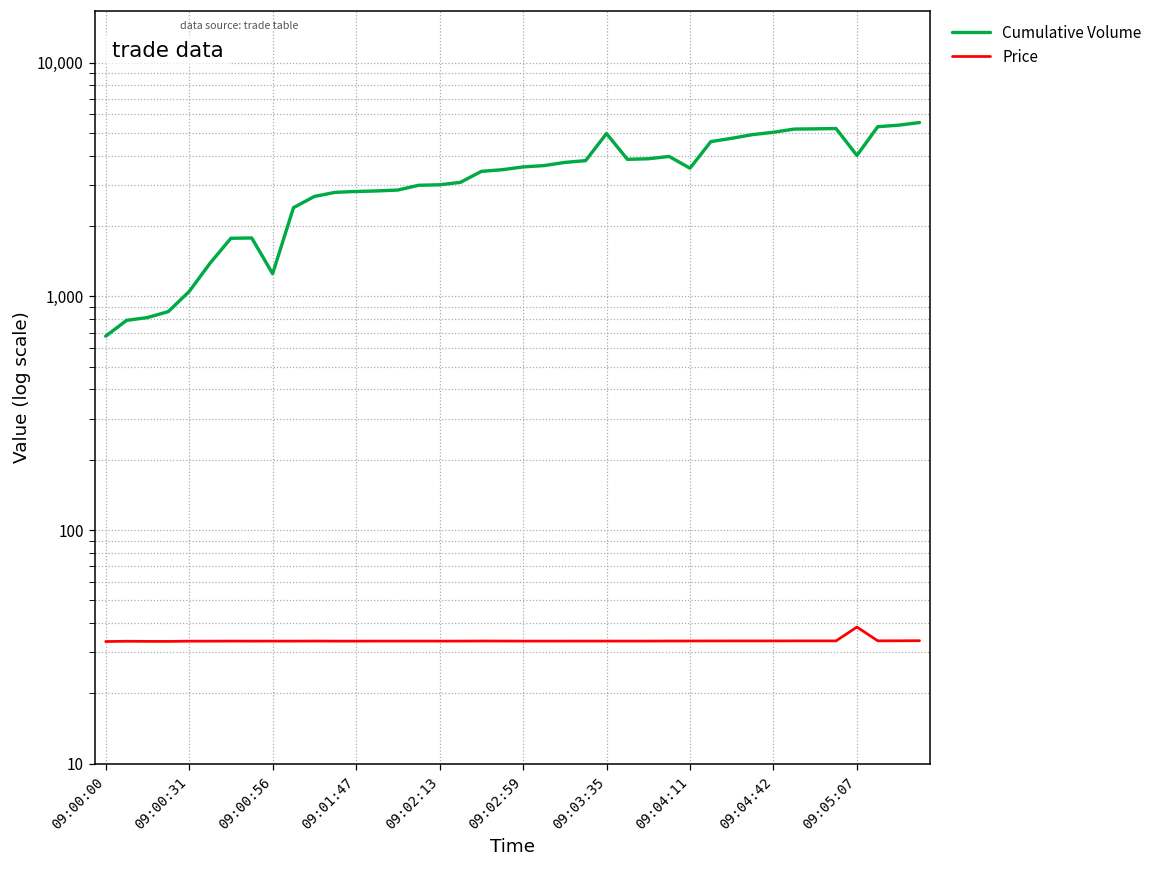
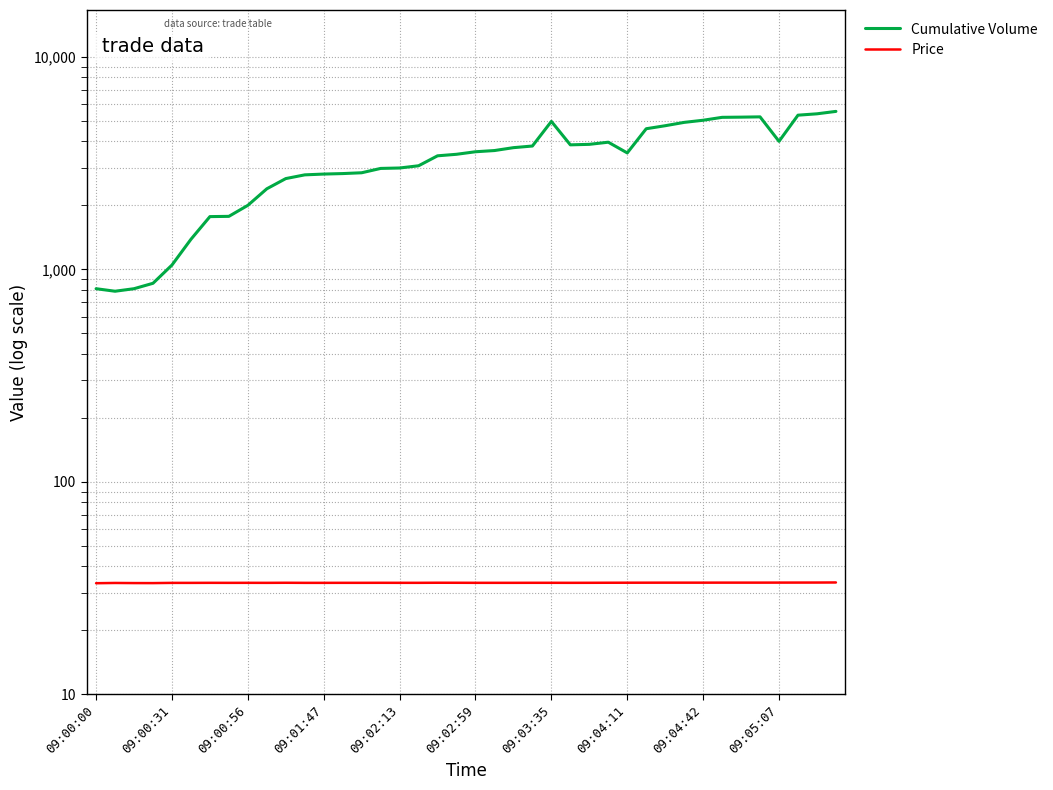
  {
    "Cumulative Volume": {
-     "09:00:00": "680",
+     "09:00:00": "810",
      "09:00:31": "1,000",
-     "09:00:56": "1,200",
+     "09:00:56": "2,000",
      "09:01:47": "2,800",
      "09:02:13": "3,000",
      "09:02:59": "3,600",
      "09:03:35": "5,000",
      "09:04:11": "3,500",
      "09:04:42": "5,000",
      "09:05:07": "4,000"
    },
    "Price": {
      "09:00:00": "33",
      "09:00:31": "33",
      "09:00:56": "34",
      "09:01:47": "33",
      "09:02:13": "34",
      "09:02:59": "34",
      "09:03:35": "34",
      "09:04:11": "34",
      "09:04:42": "34",
-     "09:05:07": "38"
+     "09:05:07": "34"
    }
  }
